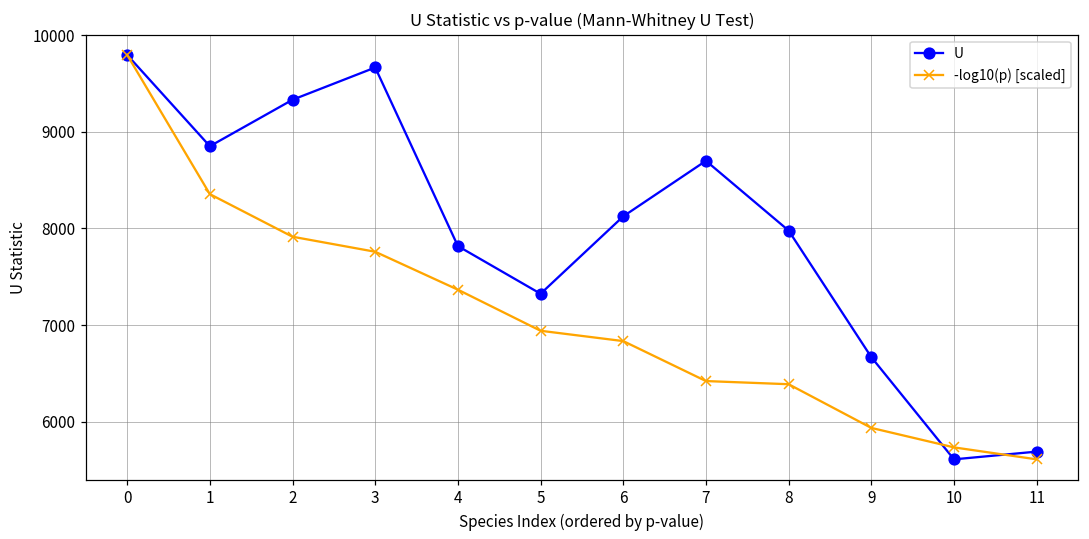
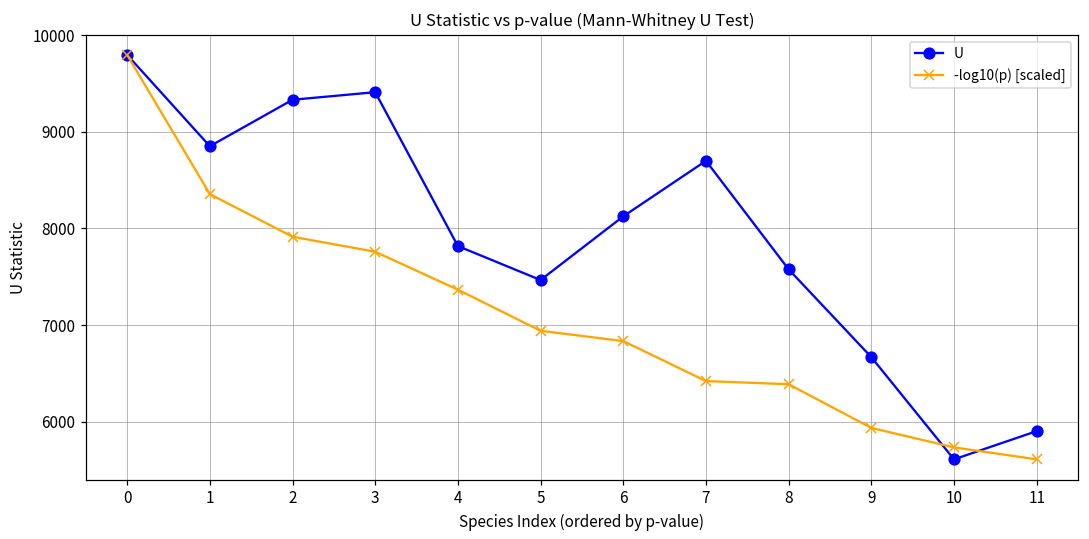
  {
    "U": {
      "1": 8900,
      "2": 9300,
-     "3": 9700,
+     "3": 9400,
      "4": 7800,
-     "5": 7300,
+     "5": 7500,
      "6": 8100,
      "7": 8700,
-     "8": 8000,
+     "8": 7600,
      "9": 6700,
      "10": 5600,
-     "11": 5700
+     "11": 5900
    },
    "-log10(p) [scaled]": {
      "1": 8400,
      "2": 7900,
      "3": 7800,
      "4": 7400,
      "5": 6900,
      "6": 6800,
      "7": 6400,
      "8": 6400,
      "9": 5900,
      "10": 5700,
      "11": 5600
    }
  }
